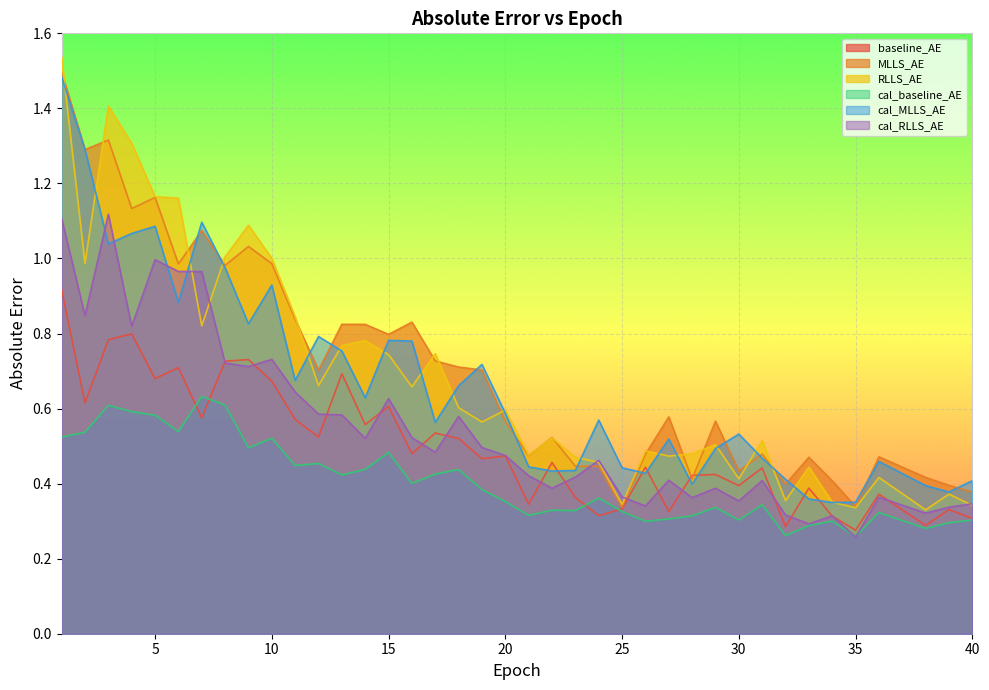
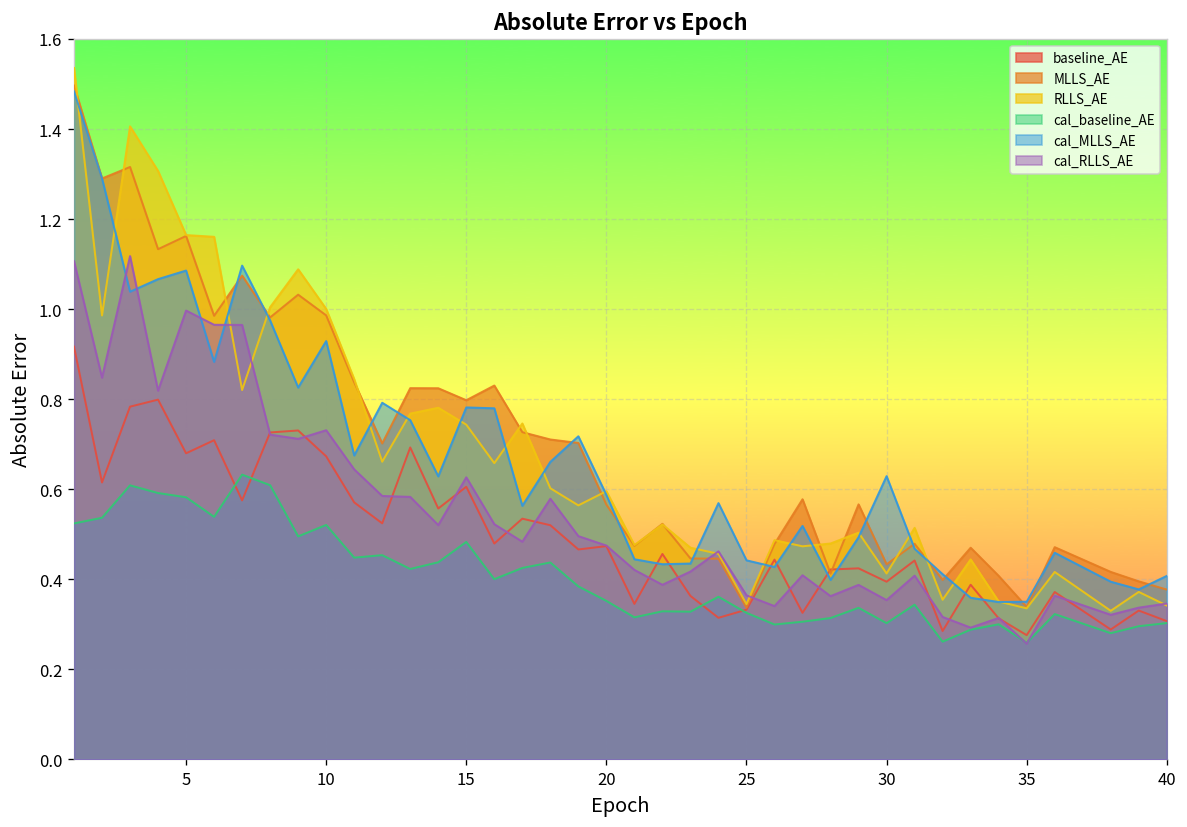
  {
    "RLLS_AE": {
      "10": 1.00,
      "15": 0.74,
      "20": 0.60,
      "25": 0.35,
      "30": 0.41
    },
    "cal_baseline_AE": {
      "5": 0.58,
      "10": 0.52,
      "15": 0.48,
      "20": 0.35,
      "25": 0.33,
      "30": 0.30
    },
    "cal_MLLS_AE": {
      "5": 1.09,
      "10": 0.93,
      "15": 0.78,
      "20": 0.59,
      "25": 0.44,
-     "30": 0.53,
+     "30": 0.63,
      "35": 0.35,
      "40": 0.41
    },
    "cal_RLLS_AE": {
      "5": 1.00,
      "10": 0.73,
      "15": 0.63,
      "25": 0.36,
      "30": 0.35
    }
  }
